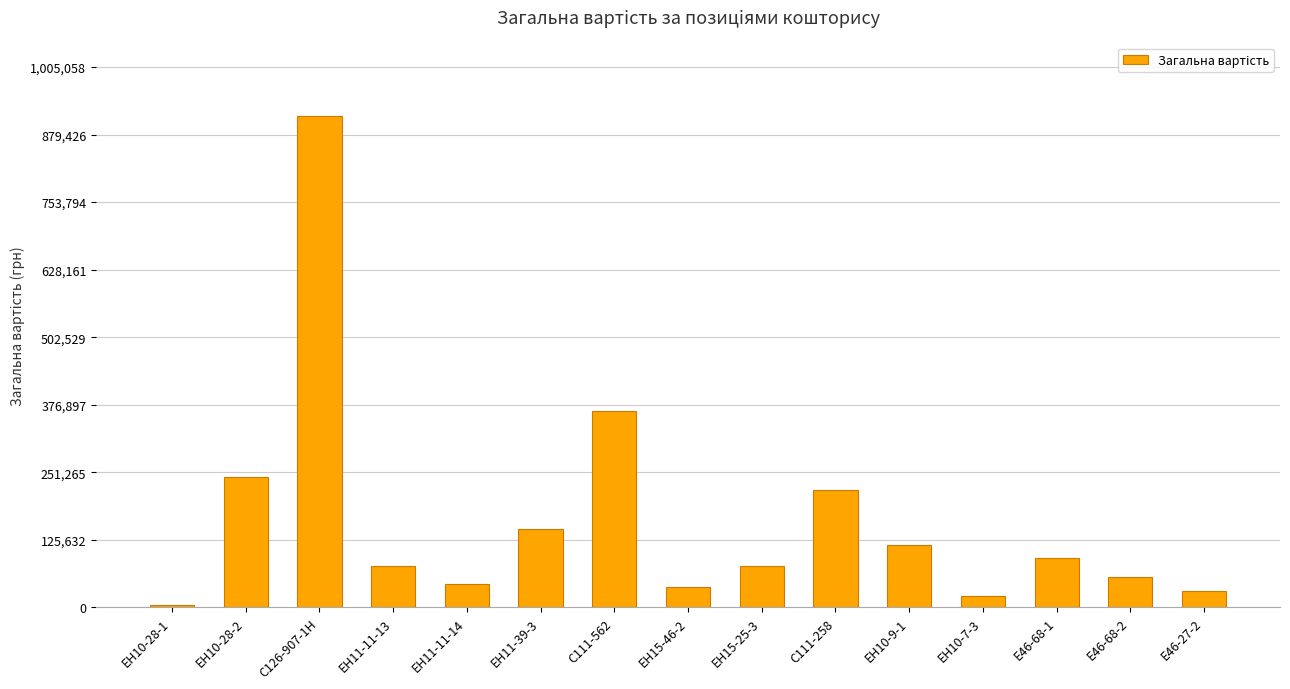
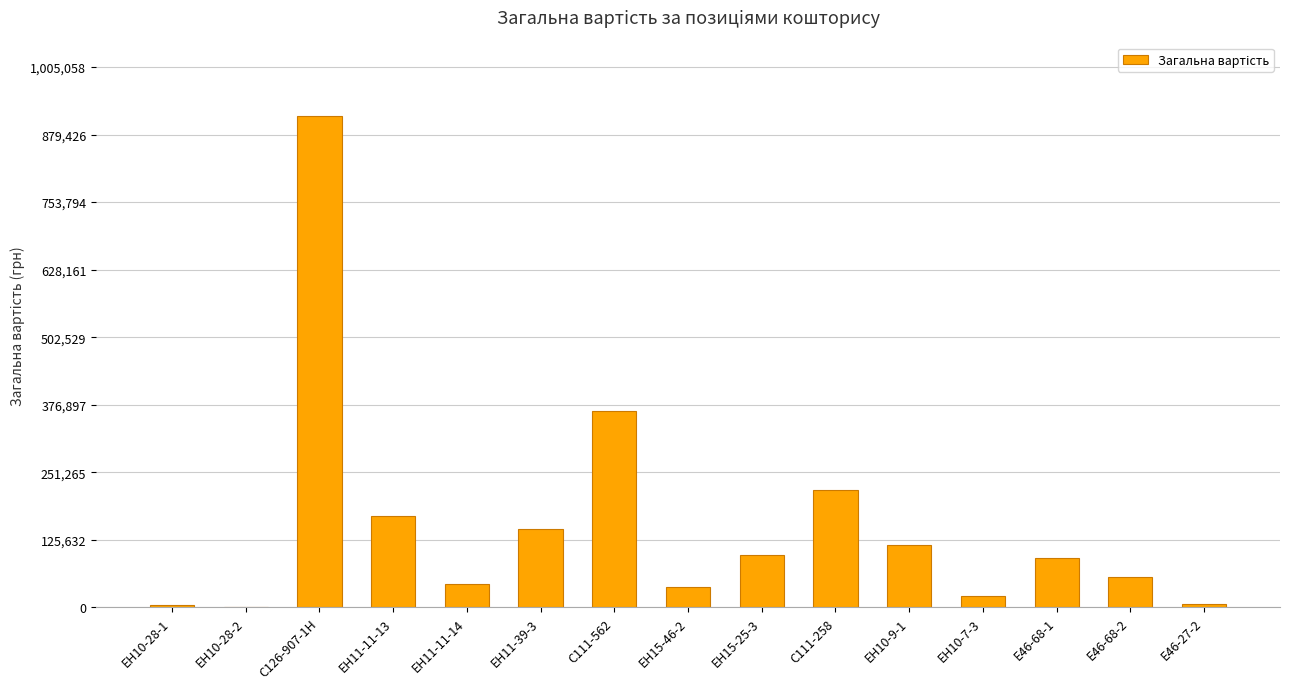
  {
-   "ЕН10-28-2": "240,000",
+   "ЕН10-28-2": "0",
    "С126-907-1Н": "910,000",
-   "ЕН11-11-13": "80,000",
+   "ЕН11-11-13": "170,000",
    "ЕН11-11-14": "40,000",
    "ЕН11-39-3": "150,000",
    "С111-562": "370,000",
    "ЕН15-46-2": "40,000",
-   "ЕН15-25-3": "80,000",
+   "ЕН15-25-3": "100,000",
    "С111-258": "220,000",
    "ЕН10-9-1": "120,000",
    "ЕН10-7-3": "20,000",
    "Е46-68-1": "90,000",
    "Е46-68-2": "60,000",
-   "Е46-27-2": "30,000"
+   "Е46-27-2": "10,000"
  }
